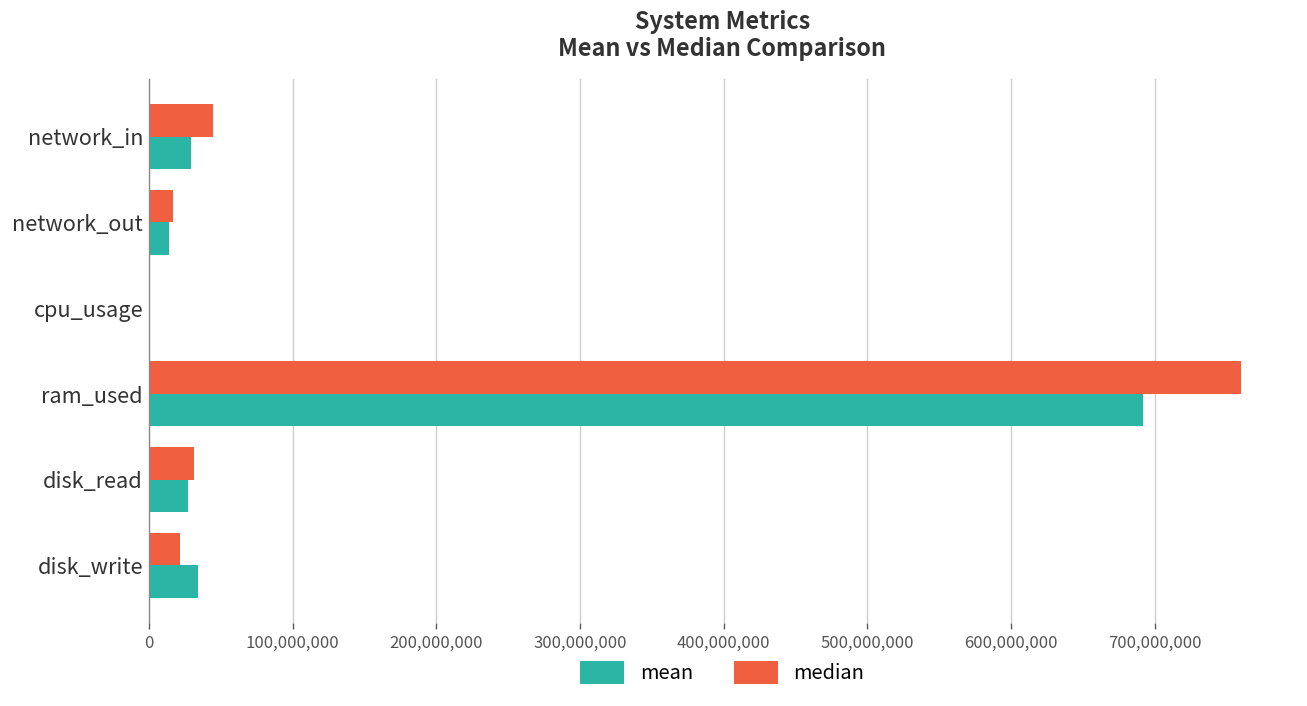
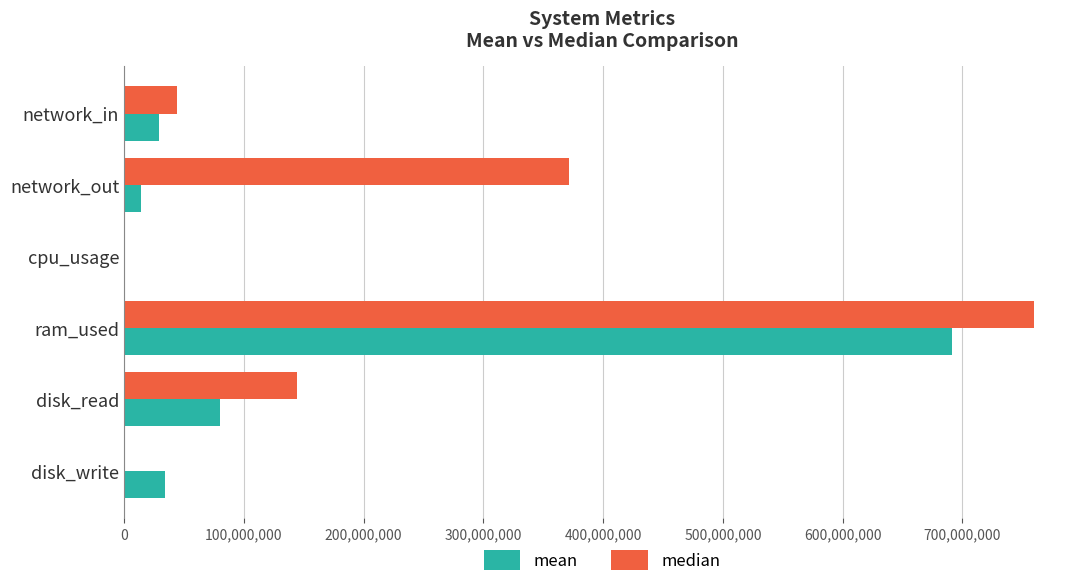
  {
    "mean": {
      "network_in": "29,000,000",
      "network_out": "14,000,000",
      "ram_used": "692,000,000",
-     "disk_read": "27,000,000",
+     "disk_read": "80,000,000",
      "disk_write": "34,000,000"
    },
    "median": {
      "network_in": "44,000,000",
-     "network_out": "16,000,000",
+     "network_out": "371,000,000",
      "ram_used": "760,000,000",
-     "disk_read": "31,000,000",
-     "disk_write": "22,000,000"
+     "disk_read": "145,000,000",
+     "disk_write": "0"
    }
  }
